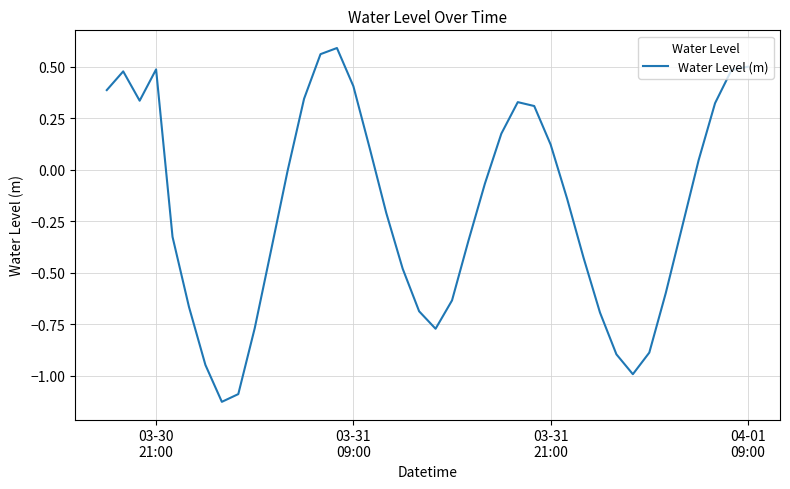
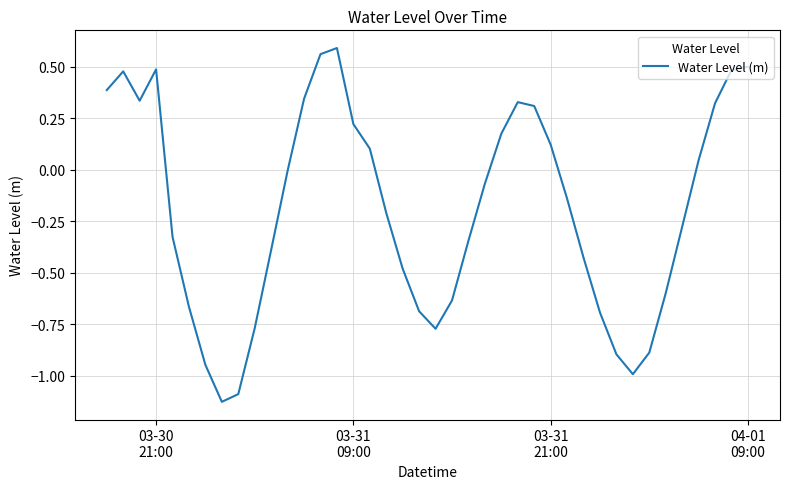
  {
    "03-30 21:00": 0.49,
-   "03-31 09:00": 0.41,
+   "03-31 09:00": 0.22,
    "03-31 21:00": 0.12
  }
